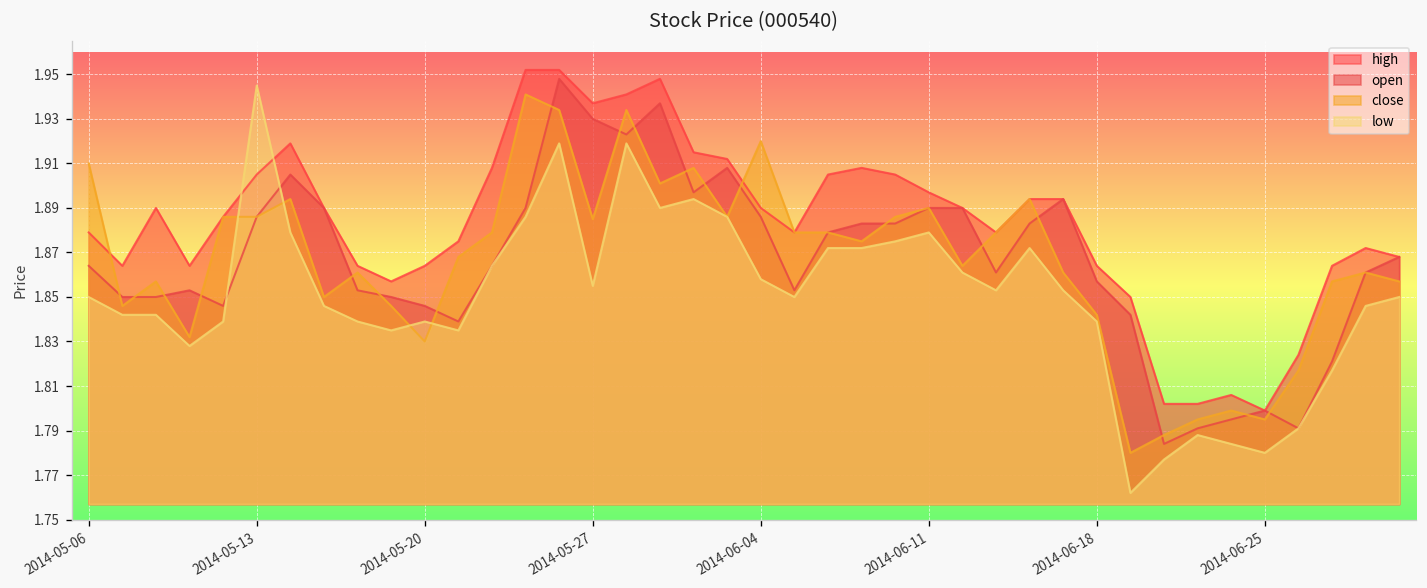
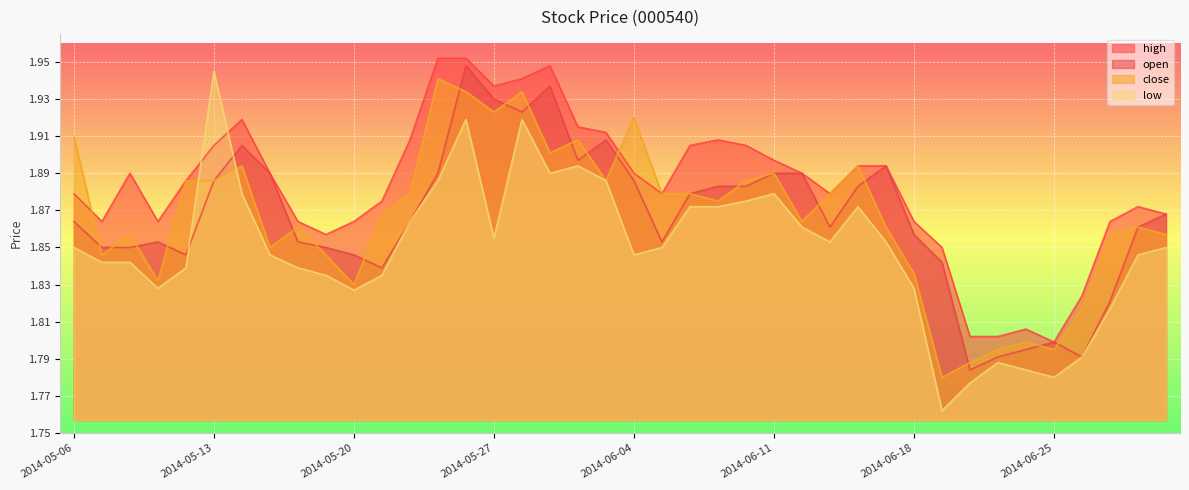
  {
    "close": {
      "2014-05-06": 1.910,
      "2014-05-20": 1.830,
-     "2014-05-27": 1.885,
+     "2014-05-27": 1.923,
      "2014-06-04": 1.920,
-     "2014-06-18": 1.842,
+     "2014-06-18": 1.836,
      "2014-06-25": 1.795
    },
    "low": {
      "2014-05-06": 1.850,
      "2014-05-13": 1.945,
-     "2014-05-20": 1.839,
+     "2014-05-20": 1.827,
      "2014-05-27": 1.855,
-     "2014-06-04": 1.858,
+     "2014-06-04": 1.846,
      "2014-06-11": 1.879,
-     "2014-06-18": 1.839,
+     "2014-06-18": 1.828,
      "2014-06-25": 1.780
    }
  }
